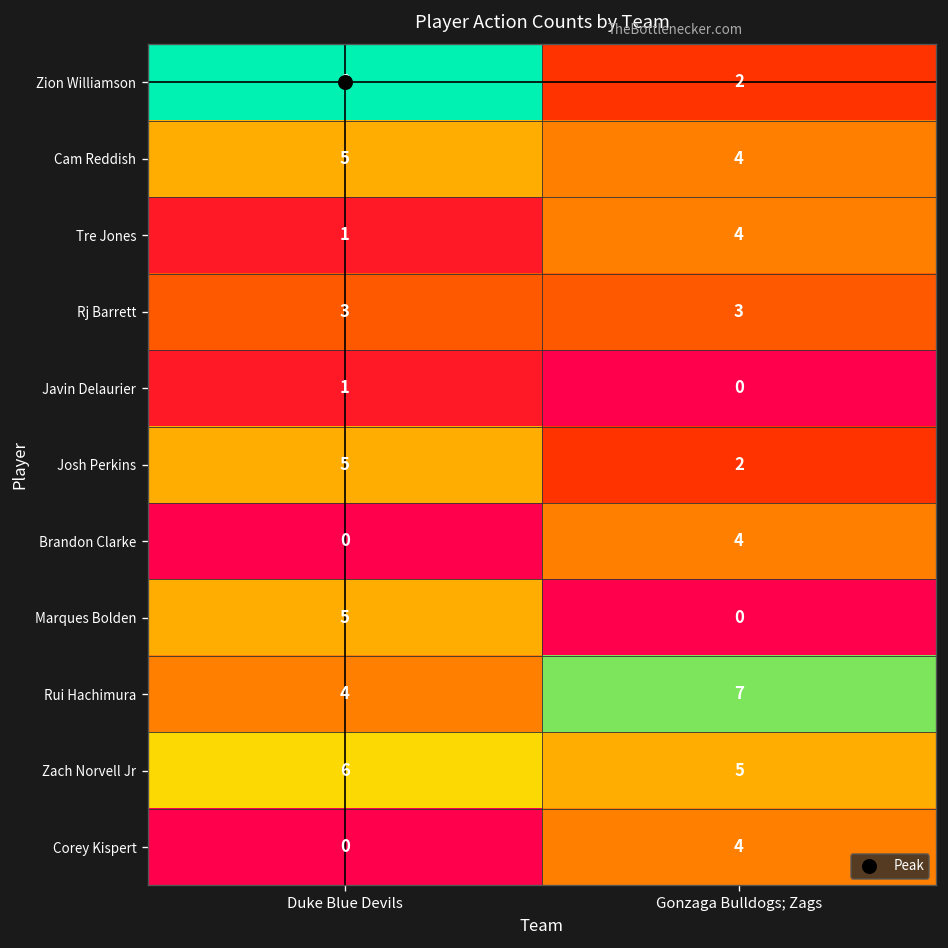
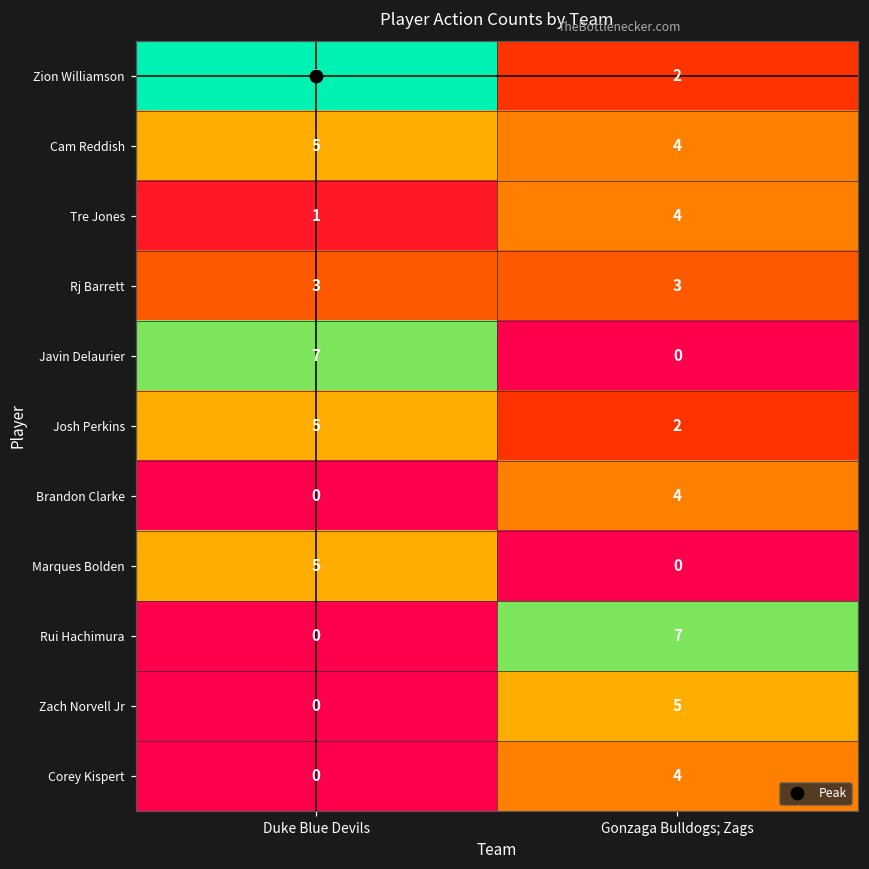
  {
    "Zion Williamson": {
      "Gonzaga Bulldogs; Zags": 2
    },
    "Cam Reddish": {
      "Duke Blue Devils": 5,
      "Gonzaga Bulldogs; Zags": 4
    },
    "Tre Jones": {
      "Duke Blue Devils": 1,
      "Gonzaga Bulldogs; Zags": 4
    },
    "Rj Barrett": {
      "Duke Blue Devils": 3,
      "Gonzaga Bulldogs; Zags": 3
    },
    "Javin Delaurier": {
-     "Duke Blue Devils": 1,
+     "Duke Blue Devils": 7,
      "Gonzaga Bulldogs; Zags": 0
    },
    "Josh Perkins": {
      "Duke Blue Devils": 5,
      "Gonzaga Bulldogs; Zags": 2
    },
    "Brandon Clarke": {
      "Duke Blue Devils": 0,
      "Gonzaga Bulldogs; Zags": 4
    },
    "Marques Bolden": {
      "Duke Blue Devils": 5,
      "Gonzaga Bulldogs; Zags": 0
    },
    "Rui Hachimura": {
-     "Duke Blue Devils": 4,
+     "Duke Blue Devils": 0,
      "Gonzaga Bulldogs; Zags": 7
    },
    "Zach Norvell Jr": {
-     "Duke Blue Devils": 6,
+     "Duke Blue Devils": 0,
      "Gonzaga Bulldogs; Zags": 5
    },
    "Corey Kispert": {
      "Duke Blue Devils": 0,
      "Gonzaga Bulldogs; Zags": 4
    }
  }
